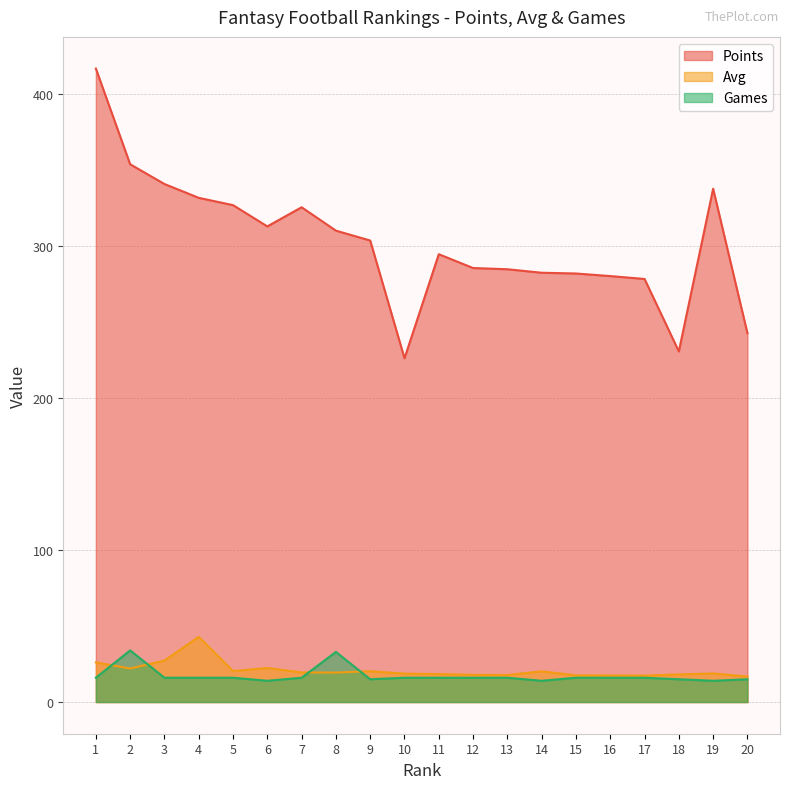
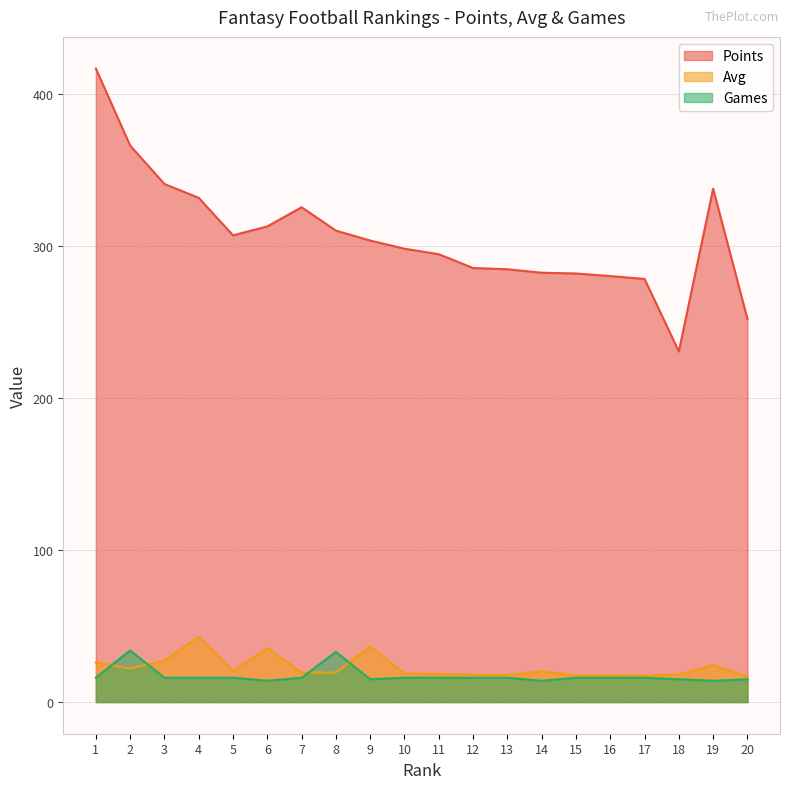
  {
    "Points": {
      "1": 417,
-     "2": 354,
+     "2": 366,
      "3": 341,
      "4": 332,
-     "5": 327,
+     "5": 307,
      "6": 313,
      "7": 326,
      "8": 310,
      "9": 304,
-     "10": 226,
+     "10": 298,
      "11": 295,
      "12": 286,
      "13": 285,
      "14": 283,
      "15": 282,
      "16": 280,
      "17": 279,
      "18": 231,
      "19": 338,
-     "20": 243
+     "20": 252
    },
    "Avg": {
      "1": 26,
      "2": 22,
      "3": 27,
      "4": 43,
      "5": 20,
-     "6": 22,
+     "6": 36,
      "7": 20,
      "8": 19,
-     "9": 20,
+     "9": 37,
      "10": 19,
      "11": 18,
      "12": 18,
      "13": 18,
      "14": 20,
      "18": 18,
-     "19": 19,
+     "19": 24,
      "20": 17
    },
    "Games": {
      "1": 16,
      "2": 34,
      "3": 16,
      "4": 16,
      "5": 16,
      "6": 14,
      "7": 16,
      "8": 33,
      "9": 15,
      "10": 16,
      "11": 16,
      "12": 16,
      "13": 16,
      "14": 14,
      "18": 15,
      "19": 14,
      "20": 15
    }
  }
